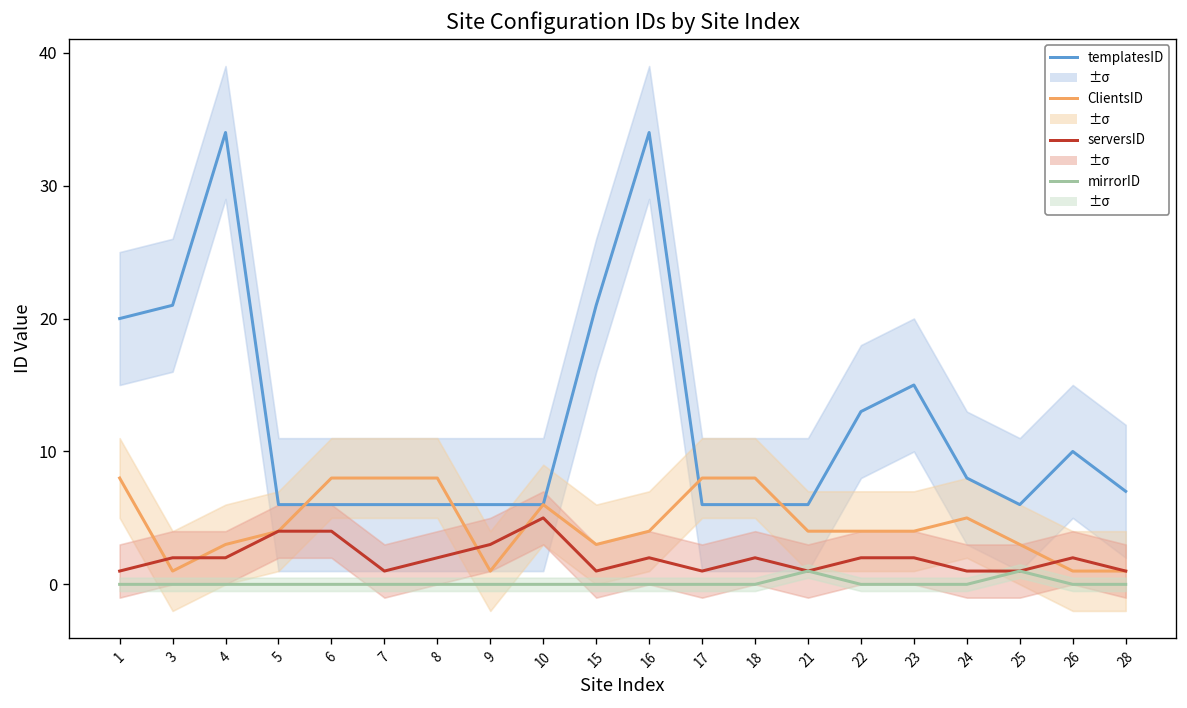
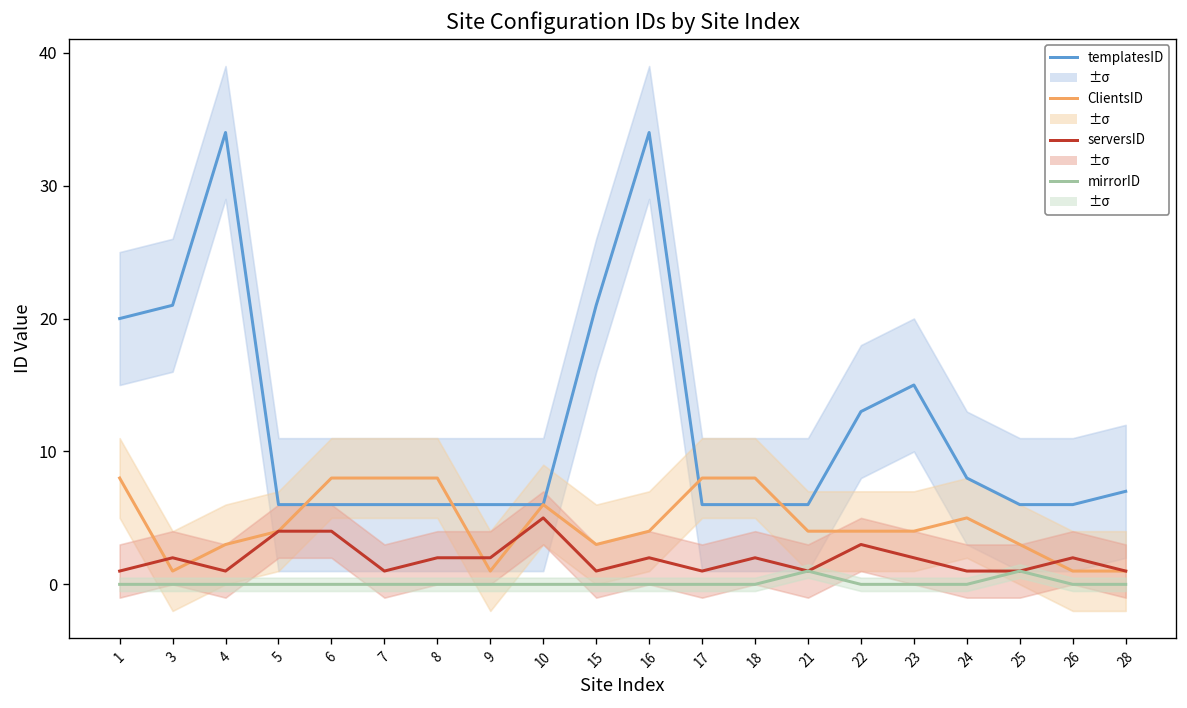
  {
    "templatesID": {
      "1": 20,
      "3": 21,
      "4": 34,
      "7": 6,
      "8": 6,
      "9": 6,
      "15": 21,
      "16": 34,
      "17": 6,
      "18": 6,
      "21": 6,
      "22": 13,
      "23": 15,
-     "26": 10,
+     "26": 6,
      "28": 7
    },
    "serversID": {
      "1": 1,
      "3": 2,
-     "4": 2,
+     "4": 1,
      "6": 4,
      "7": 1,
      "8": 2,
-     "9": 3,
+     "9": 2,
      "10": 5,
      "15": 1,
      "16": 2,
      "17": 1,
      "18": 2,
-     "22": 2,
+     "22": 3,
      "23": 2,
      "24": 1,
      "26": 2
    },
    "mirrorID": {
      "1": 0,
      "3": 0,
      "4": 0,
      "5": 0,
      "6": 0,
      "7": 0,
      "8": 0,
      "9": 0,
      "10": 0,
      "15": 0,
      "16": 0,
      "17": 0,
      "18": 0,
      "22": 0,
      "23": 0,
      "24": 0,
      "26": 0,
      "28": 0
    }
  }
